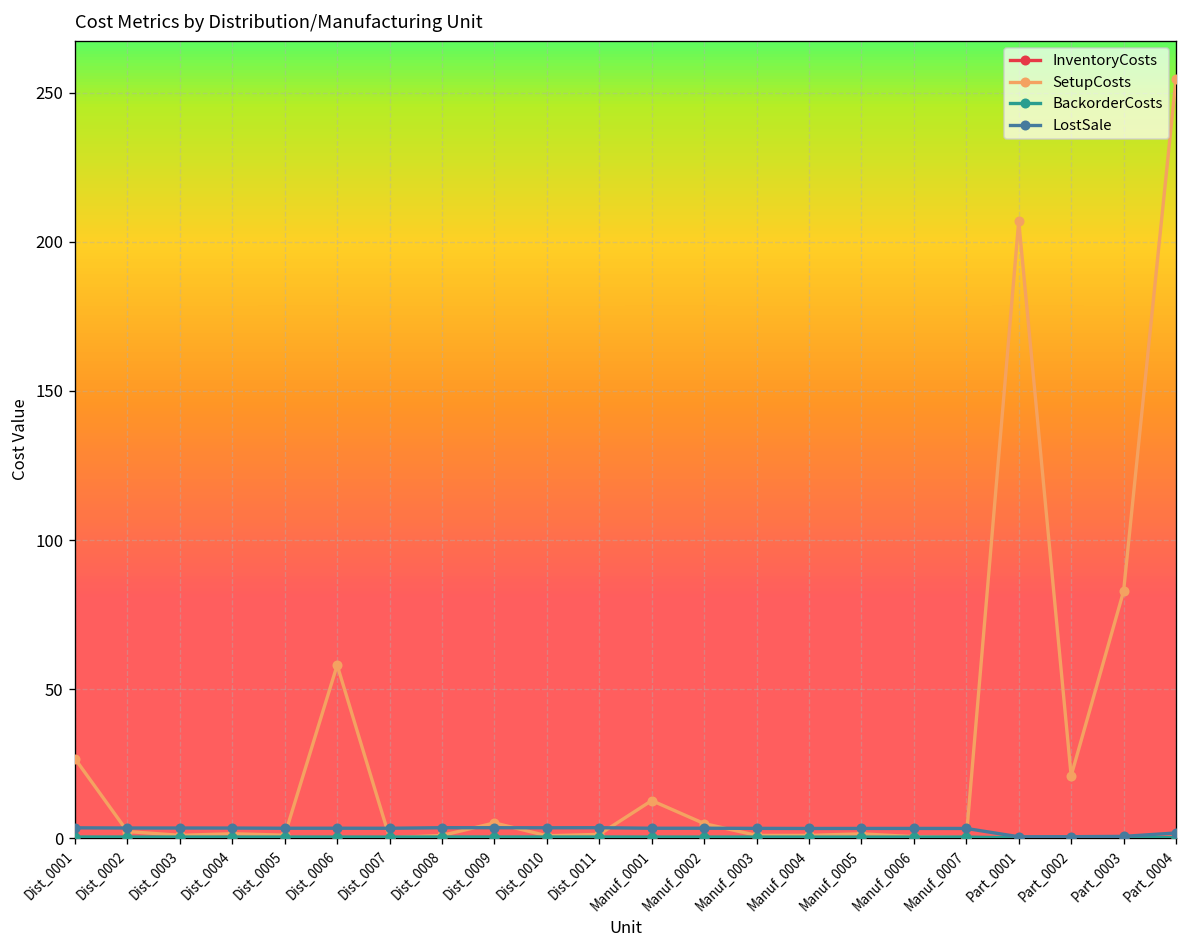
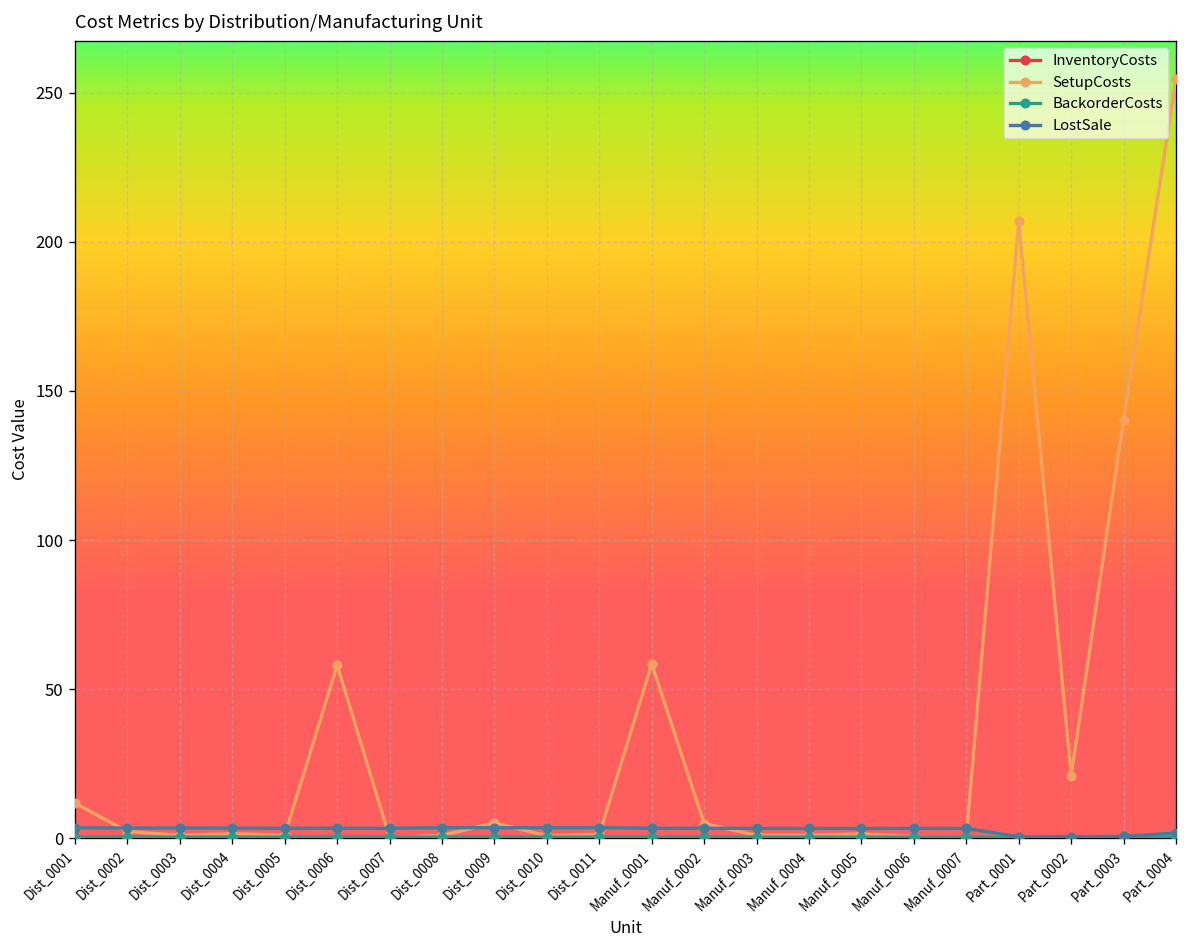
  {
    "SetupCosts": {
-     "Dist_0001": 27,
+     "Dist_0001": 12,
      "Dist_0002": 2,
      "Dist_0004": 1,
      "Dist_0006": 58,
      "Dist_0009": 5,
-     "Manuf_0001": 13,
+     "Manuf_0001": 58,
      "Manuf_0002": 5,
      "Manuf_0005": 1,
      "Part_0001": 207,
      "Part_0002": 21,
-     "Part_0003": 83,
+     "Part_0003": 140,
      "Part_0004": 255
    }
  }
